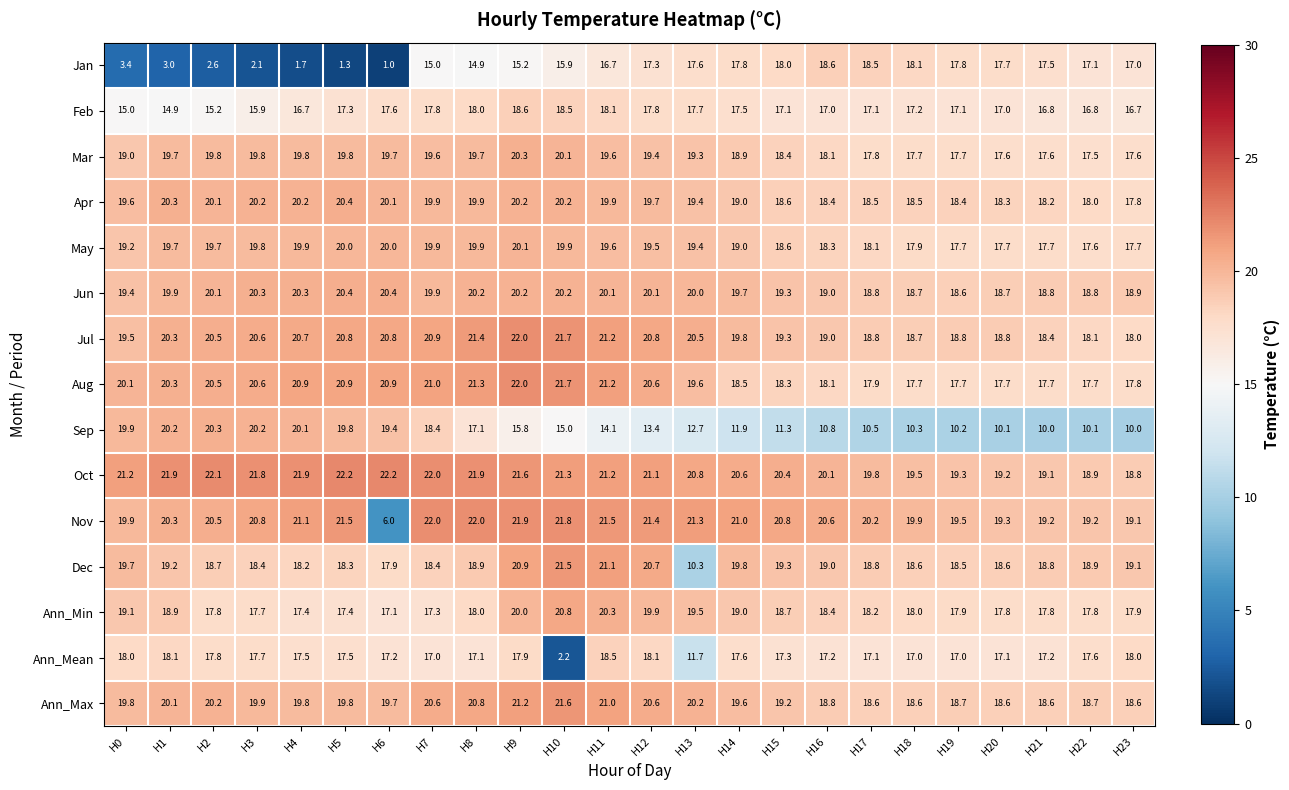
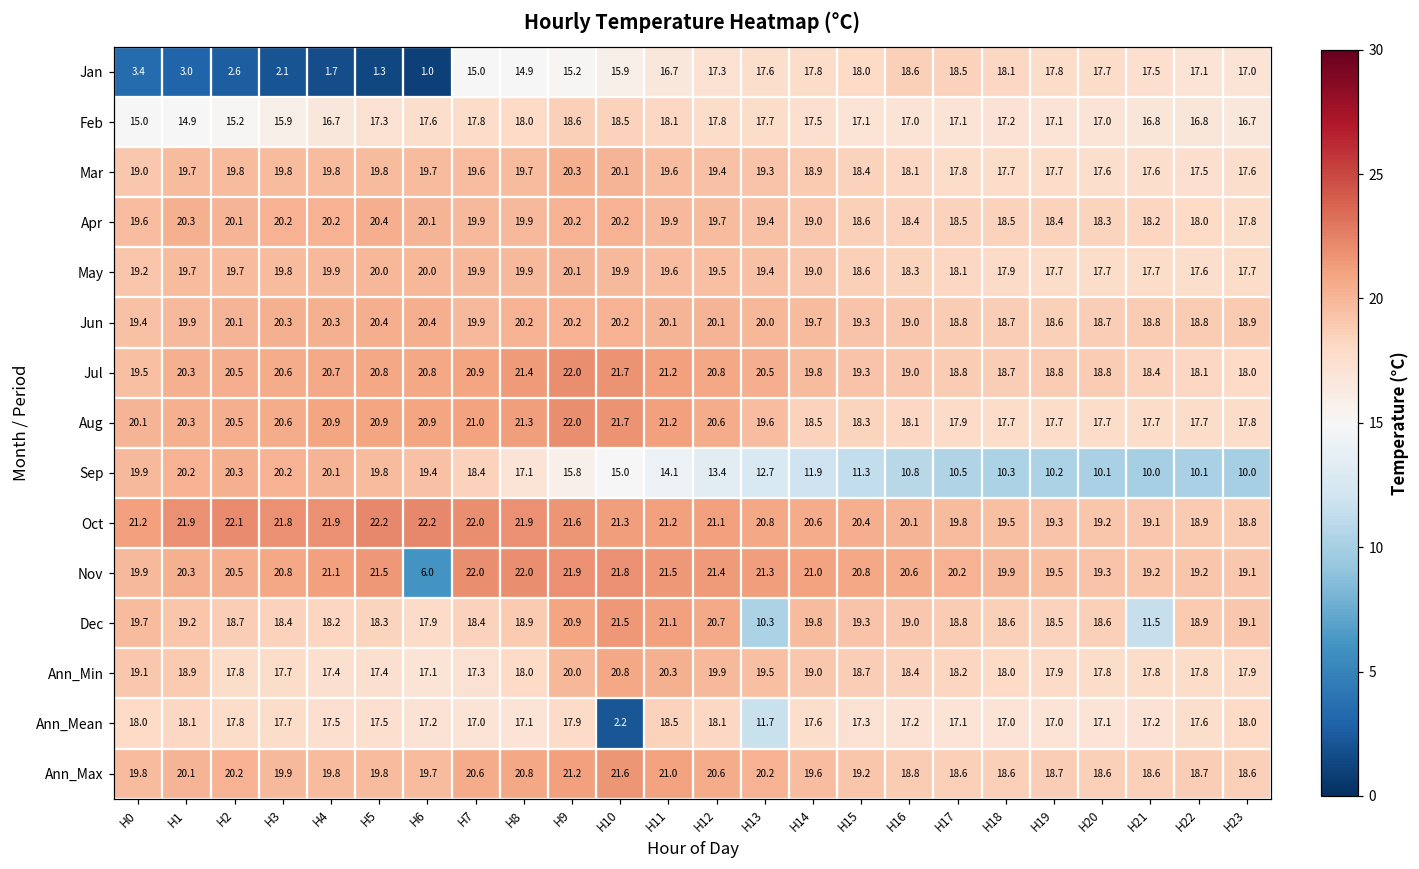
  {
    "Dec": {
      "H0": 19.7,
      "H1": 19.2,
      "H2": 18.7,
      "H3": 18.4,
      "H4": 18.2,
      "H5": 18.3,
      "H6": 17.9,
      "H7": 18.4,
      "H8": 18.9,
      "H9": 20.9,
      "H10": 21.5,
      "H11": 21.1,
      "H12": 20.7,
      "H13": 10.3,
      "H14": 19.8,
      "H15": 19.3,
      "H16": 19.0,
      "H17": 18.8,
      "H18": 18.6,
      "H19": 18.5,
      "H20": 18.6,
-     "H21": 18.8,
+     "H21": 11.5,
      "H22": 18.9,
      "H23": 19.1
    }
  }
